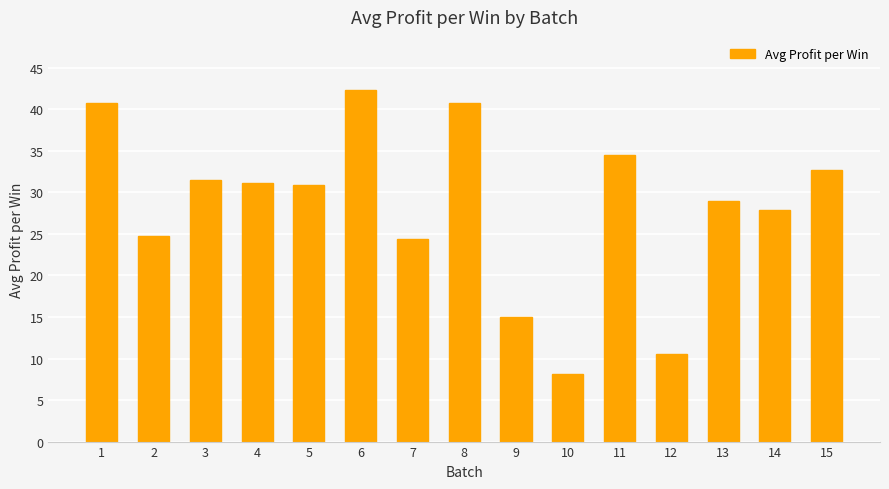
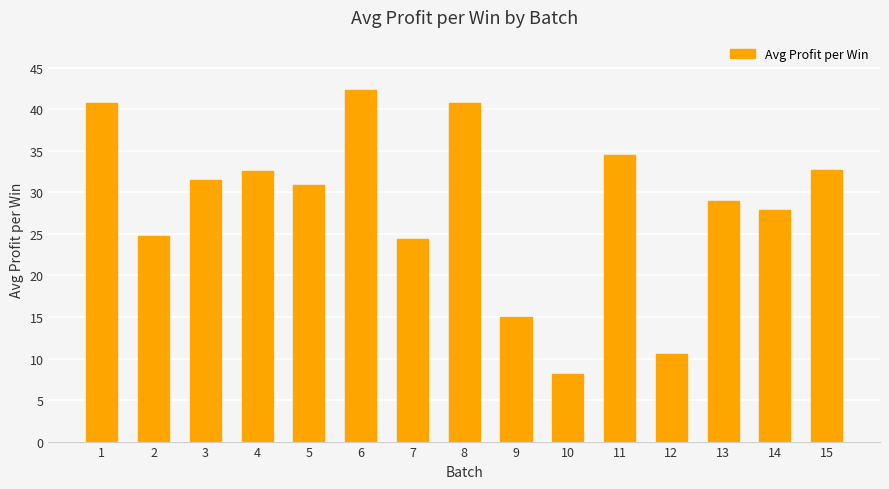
  {
    "1": 41,
    "2": 25,
    "3": 31,
-   "4": 31,
+   "4": 33,
    "5": 31,
    "6": 42,
    "7": 24,
    "8": 41,
    "9": 15,
    "10": 8,
    "11": 35,
    "12": 11,
    "13": 29,
    "14": 28,
    "15": 33
  }
